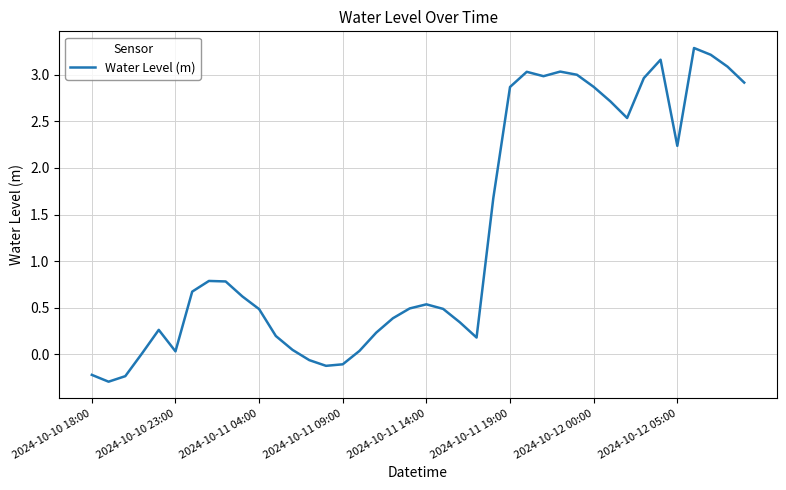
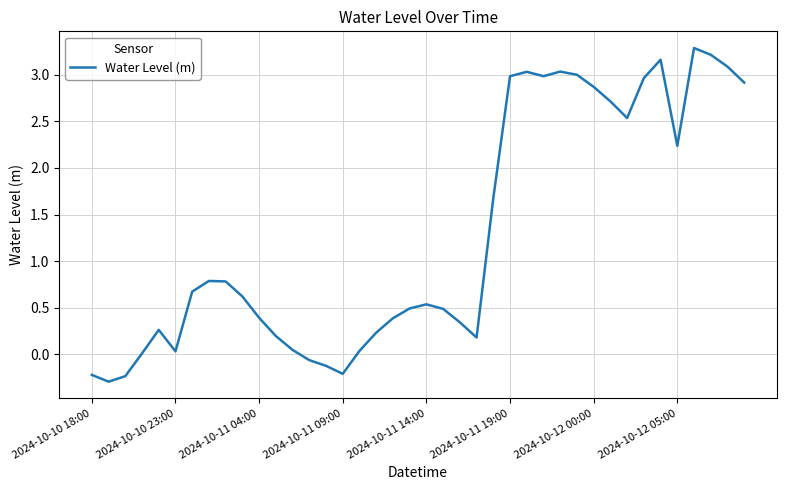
  {
    "2024-10-10 18:00": -0.2,
    "2024-10-10 23:00": 0.0,
-   "2024-10-11 04:00": 0.5,
-   "2024-10-11 09:00": -0.1,
+   "2024-10-11 04:00": 0.4,
+   "2024-10-11 09:00": -0.2,
    "2024-10-11 14:00": 0.5,
-   "2024-10-11 19:00": 2.9,
+   "2024-10-11 19:00": 3.0,
    "2024-10-12 00:00": 2.9,
    "2024-10-12 05:00": 2.2
  }
